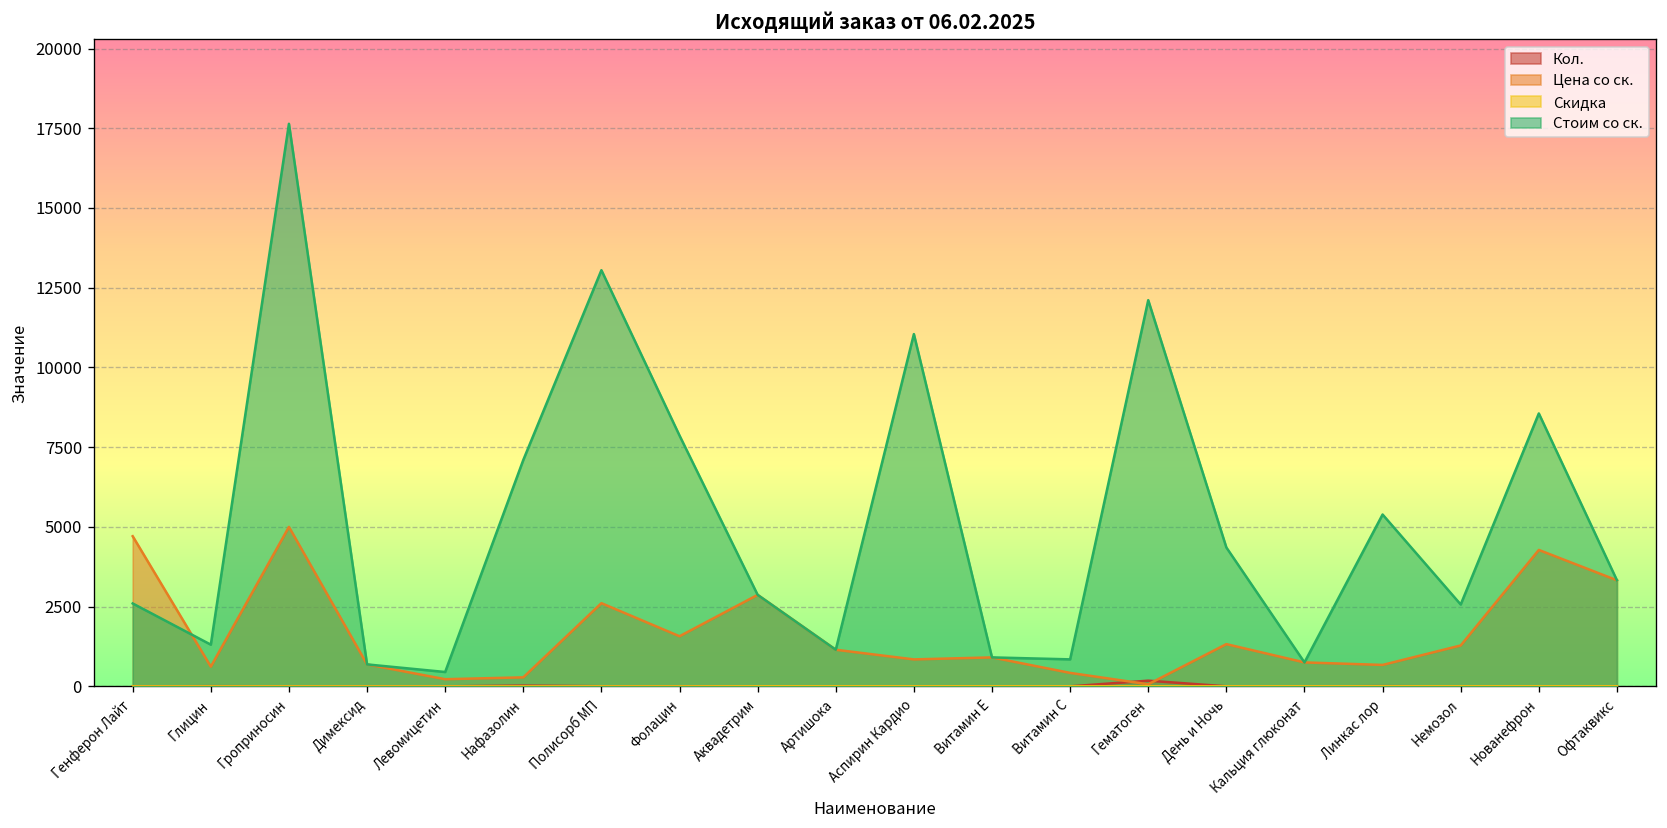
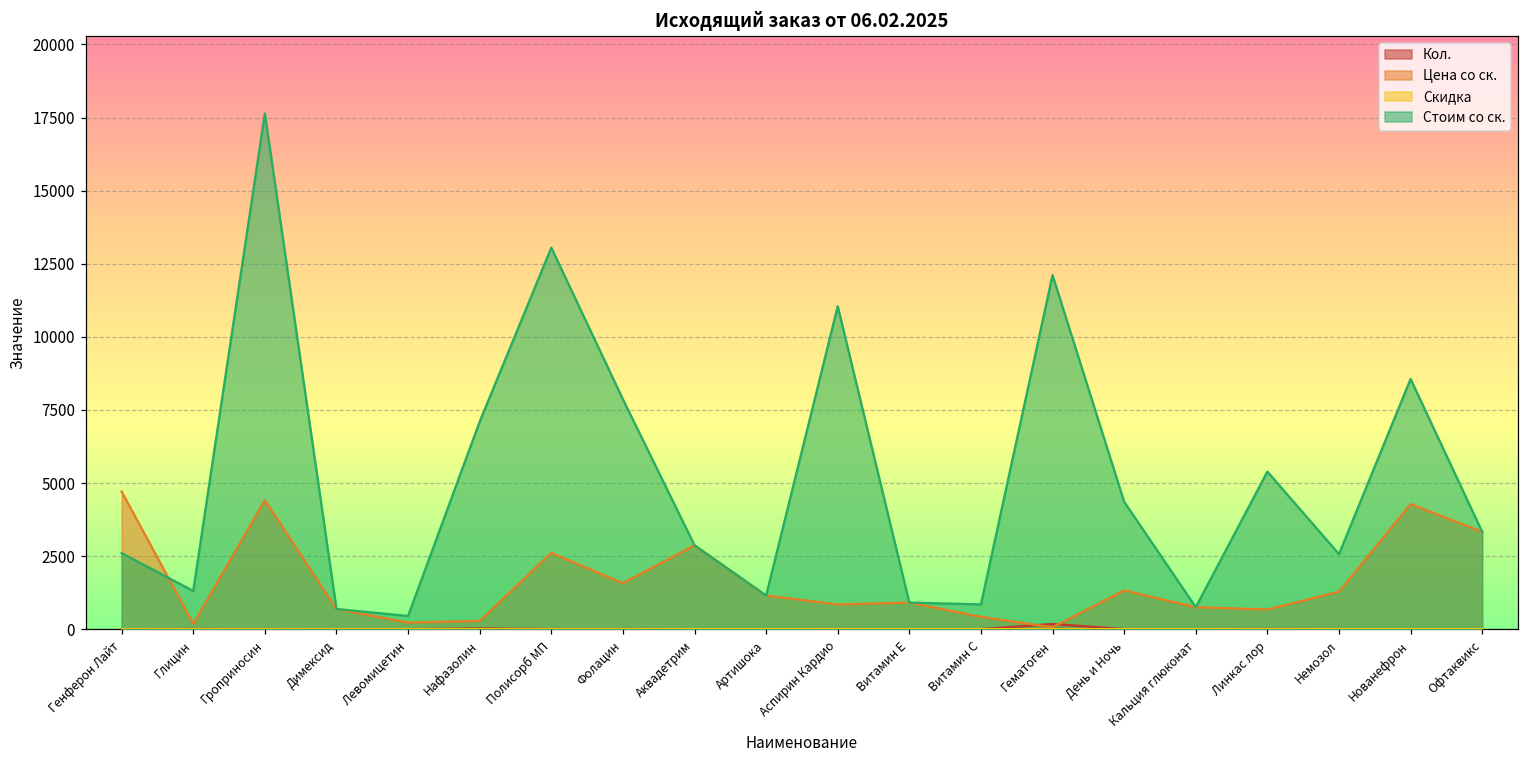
  {
    "Кол.": {
      "Гематоген": 200
    },
    "Цена со ск.": {
      "Генферон Лайт": 4700,
-     "Глицин": 600,
-     "Гроприносин": 5000,
+     "Глицин": 200,
+     "Гроприносин": 4400,
      "Левомицетин": 200,
      "Нафазолин": 300,
      "Полисорб МП": 2600,
      "Фолацин": 1600,
      "Аспирин Кардио": 800,
      "Витамин С": 400,
      "День и Ночь": 1300,
      "Линкас лор": 700,
      "Немозол": 1300,
      "Нованефрон": 4300
    },
    "Стоим со ск.": {
      "Генферон Лайт": 2600,
      "Глицин": 1300,
      "Гроприносин": 17600,
      "Левомицетин": 500,
      "Нафазолин": 7100,
      "Полисорб МП": 13100,
      "Фолацин": 7900,
      "Аспирин Кардио": 11000,
      "Витамин С": 800,
      "Гематоген": 12100,
      "День и Ночь": 4400,
      "Линкас лор": 5400,
      "Немозол": 2600,
      "Нованефрон": 8600
    }
  }
